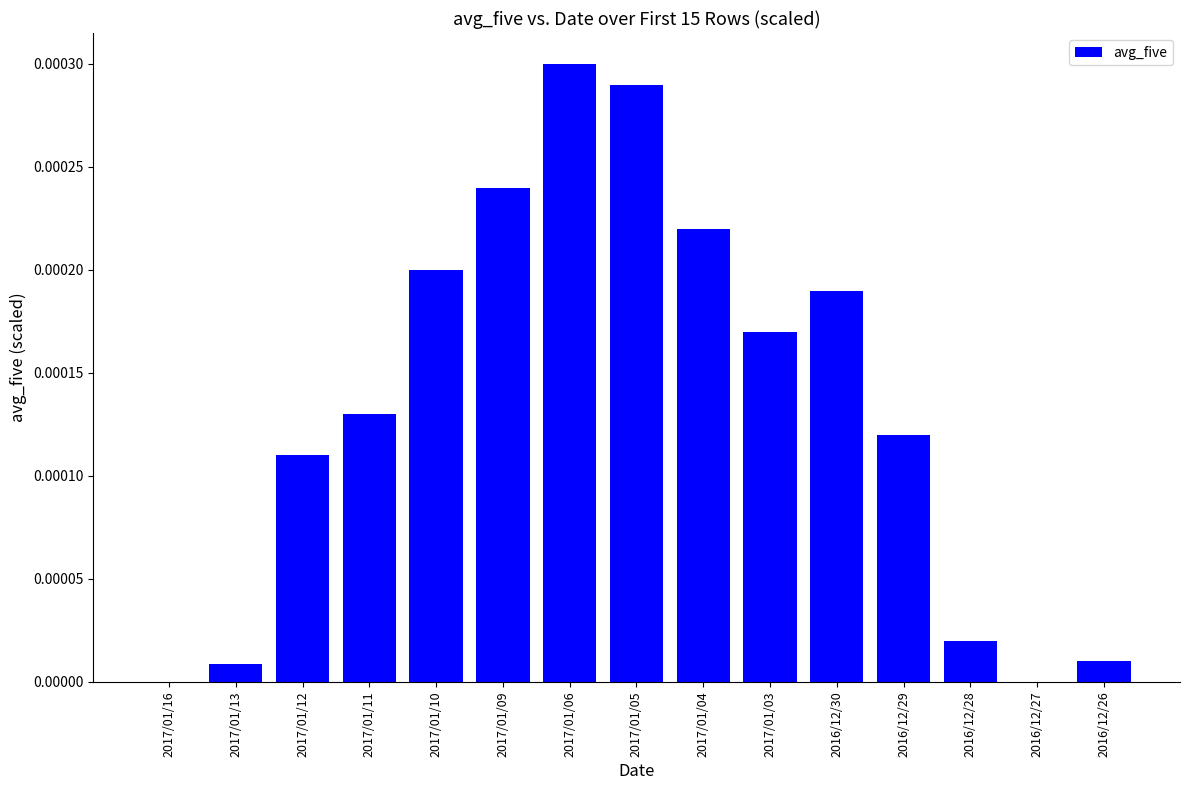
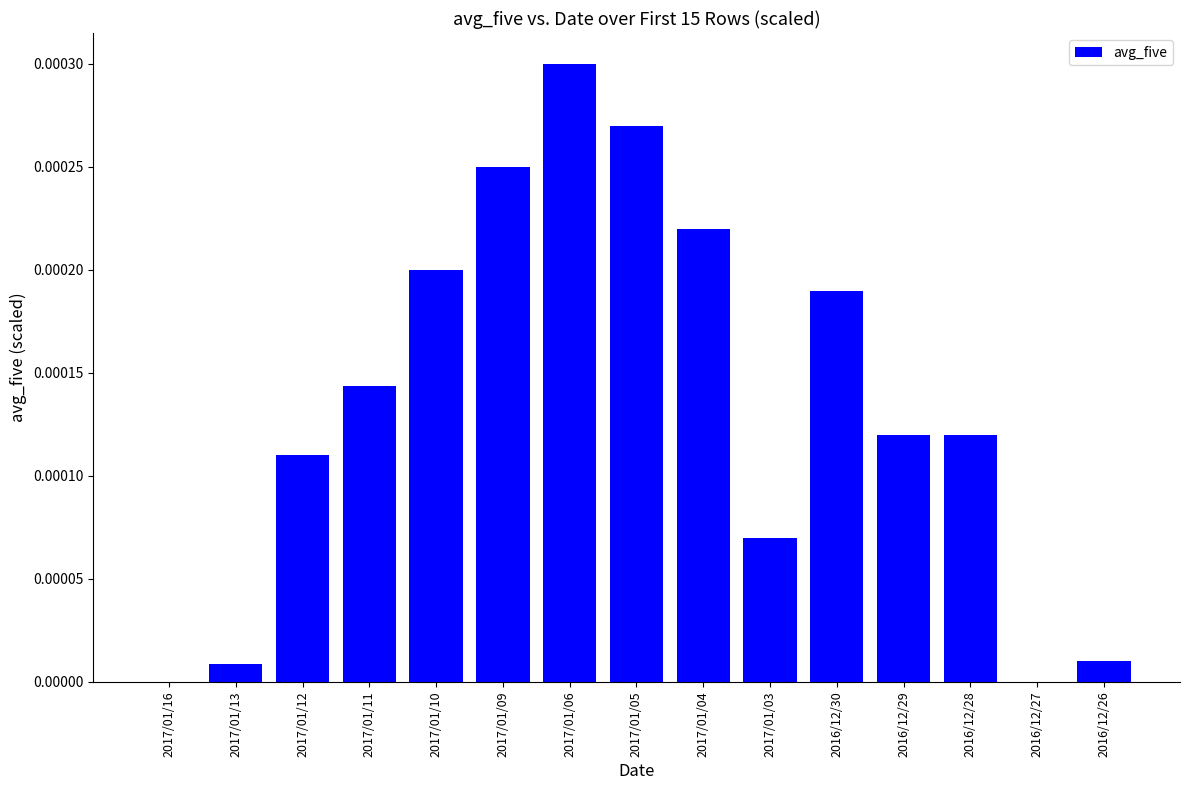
  {
    "2017/01/16": 0.000000,
    "2017/01/13": 0.000009,
    "2017/01/12": 0.000110,
-   "2017/01/11": 0.000130,
+   "2017/01/11": 0.000144,
    "2017/01/10": 0.000200,
-   "2017/01/09": 0.000240,
+   "2017/01/09": 0.000250,
    "2017/01/06": 0.000300,
-   "2017/01/05": 0.000290,
+   "2017/01/05": 0.000270,
    "2017/01/04": 0.000220,
-   "2017/01/03": 0.000170,
+   "2017/01/03": 0.000070,
    "2016/12/30": 0.000190,
    "2016/12/29": 0.000120,
-   "2016/12/28": 0.000020,
+   "2016/12/28": 0.000120,
    "2016/12/27": 0.000000,
    "2016/12/26": 0.000010
  }
